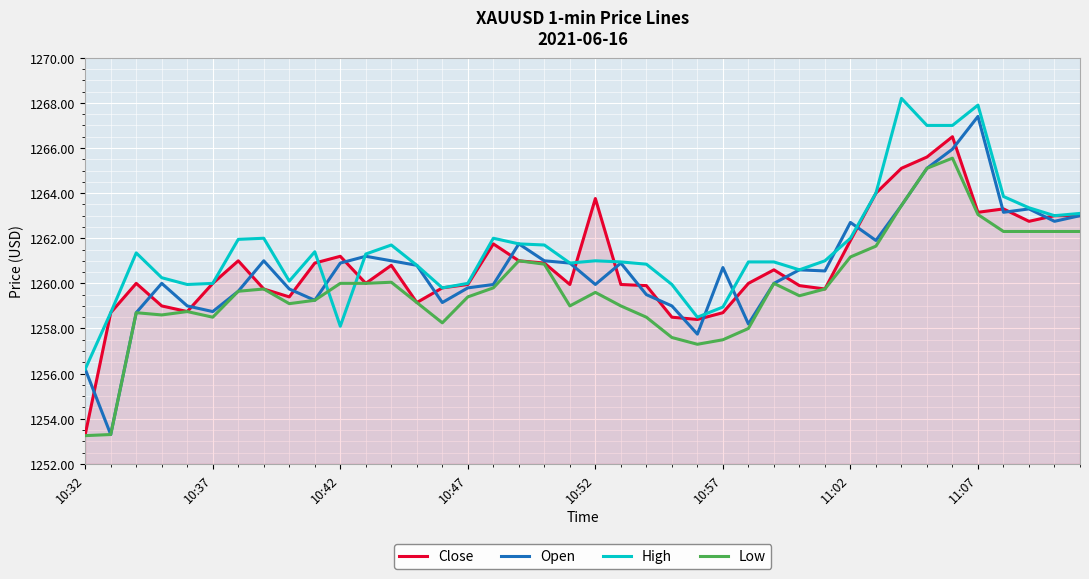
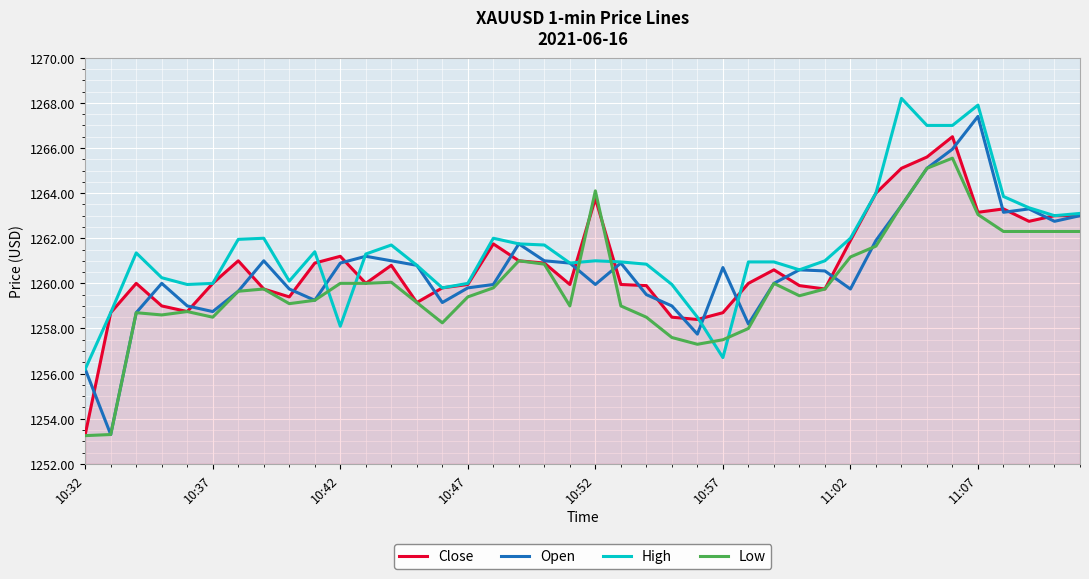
  {
    "Close": {
      "10:42": 1261.2,
      "10:52": 1263.8,
      "10:57": 1258.7
    },
    "Open": {
      "10:37": 1258.8,
      "10:42": 1260.9,
      "10:47": 1259.8,
      "10:52": 1260.0,
      "10:57": 1260.7,
-     "11:02": 1262.7,
+     "11:02": 1259.8,
      "11:07": 1267.4
    },
    "High": {
      "10:42": 1258.1,
      "10:52": 1261.0,
-     "10:57": 1259.0,
+     "10:57": 1256.7,
      "11:07": 1267.9
    },
    "Low": {
      "10:37": 1258.5,
      "10:42": 1260.0,
      "10:47": 1259.4,
-     "10:52": 1259.6,
+     "10:52": 1264.1,
      "10:57": 1257.5,
      "11:02": 1261.2
    }
  }
